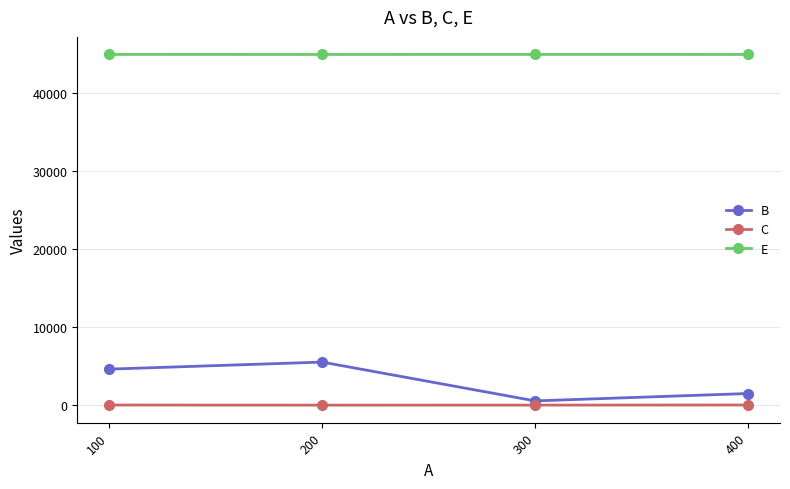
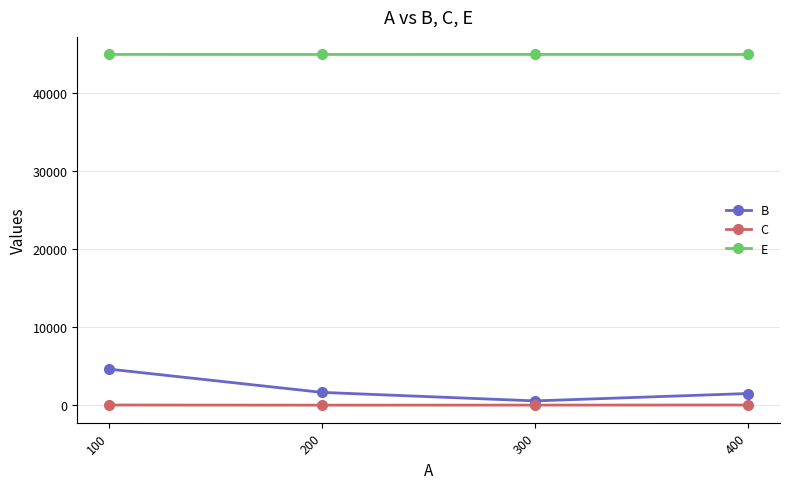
  {
    "B": {
      "100": 5000,
-     "200": 6000,
+     "200": 2000,
      "300": 1000,
      "400": 2000
    },
    "C": {
      "100": 0,
      "200": 0,
      "300": 0,
      "400": 0
    },
    "E": {
      "100": 45000,
      "200": 45000,
      "300": 45000,
      "400": 45000
    }
  }
